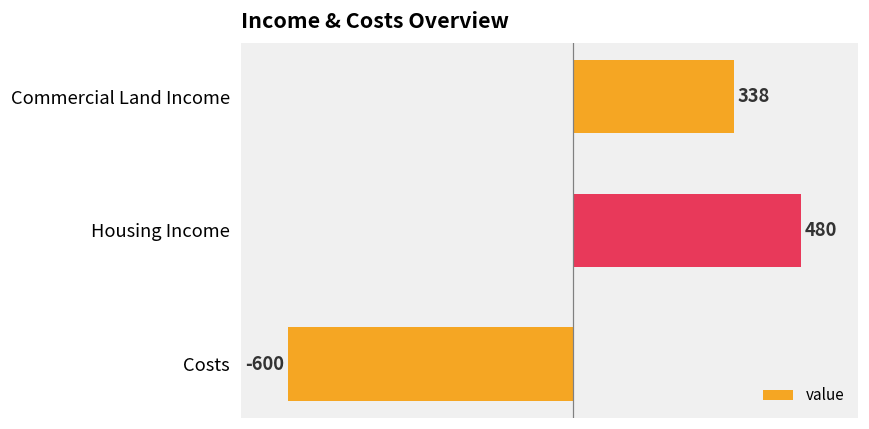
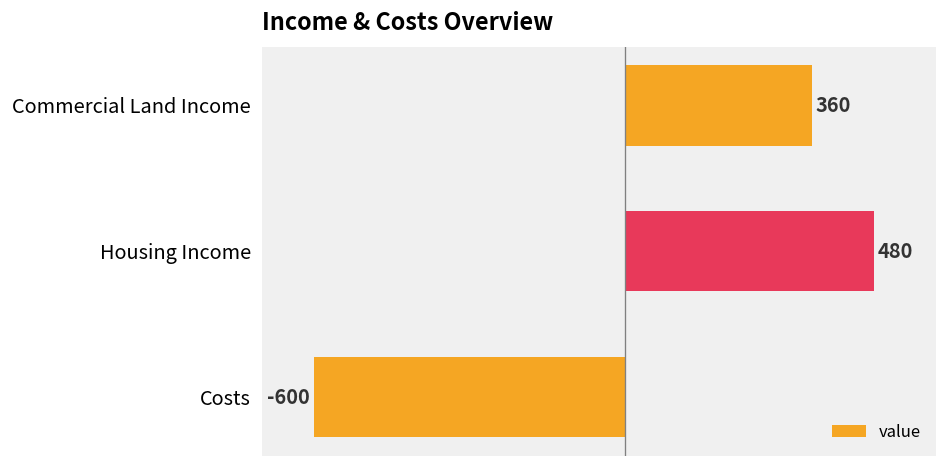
  {
-   "Commercial Land Income": 338,
+   "Commercial Land Income": 360,
    "Housing Income": 480,
    "Costs": -600
  }
